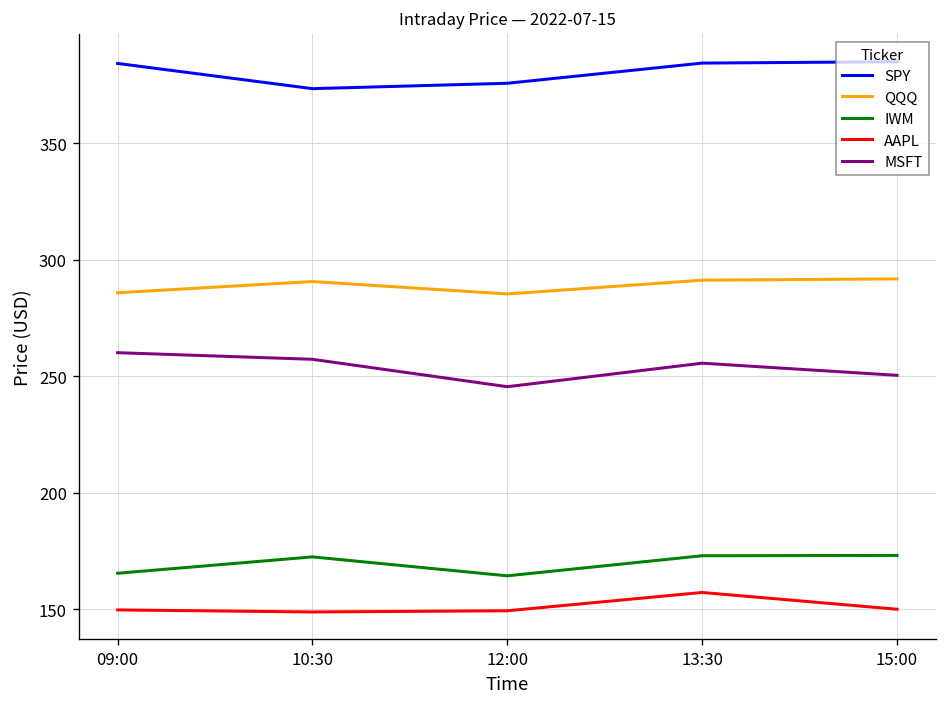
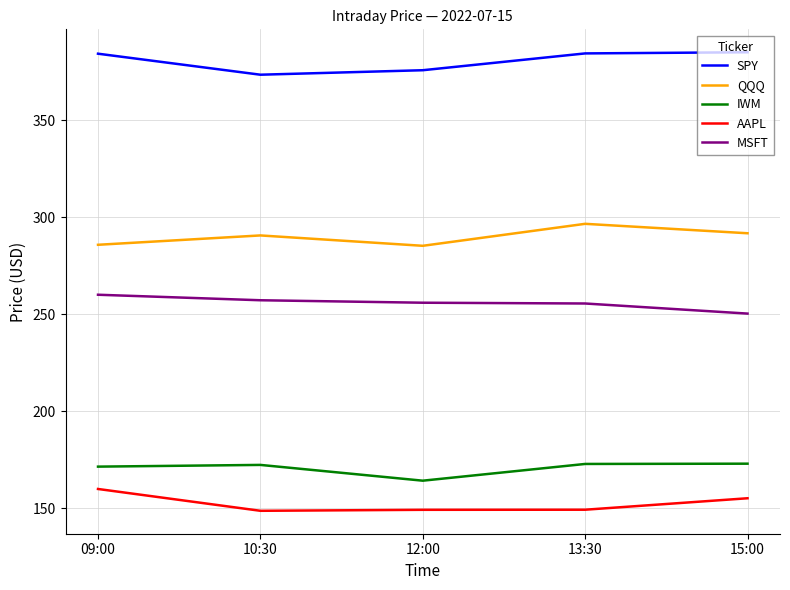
  {
    "SPY": {
      "09:00": 384,
      "10:30": 373,
      "12:00": 376,
      "13:30": 384
    },
    "QQQ": {
      "09:00": 286,
      "10:30": 291,
      "12:00": 285,
-     "13:30": 291,
+     "13:30": 297,
      "15:00": 292
    },
    "IWM": {
-     "09:00": 165,
+     "09:00": 172,
      "10:30": 172,
      "12:00": 164,
      "13:30": 173,
      "15:00": 173
    },
    "AAPL": {
-     "09:00": 150,
+     "09:00": 160,
      "10:30": 149,
      "12:00": 149,
-     "13:30": 157,
-     "15:00": 150
+     "13:30": 149,
+     "15:00": 155
    },
    "MSFT": {
      "09:00": 260,
      "10:30": 257,
-     "12:00": 245,
+     "12:00": 256,
      "13:30": 256,
      "15:00": 250
    }
  }
